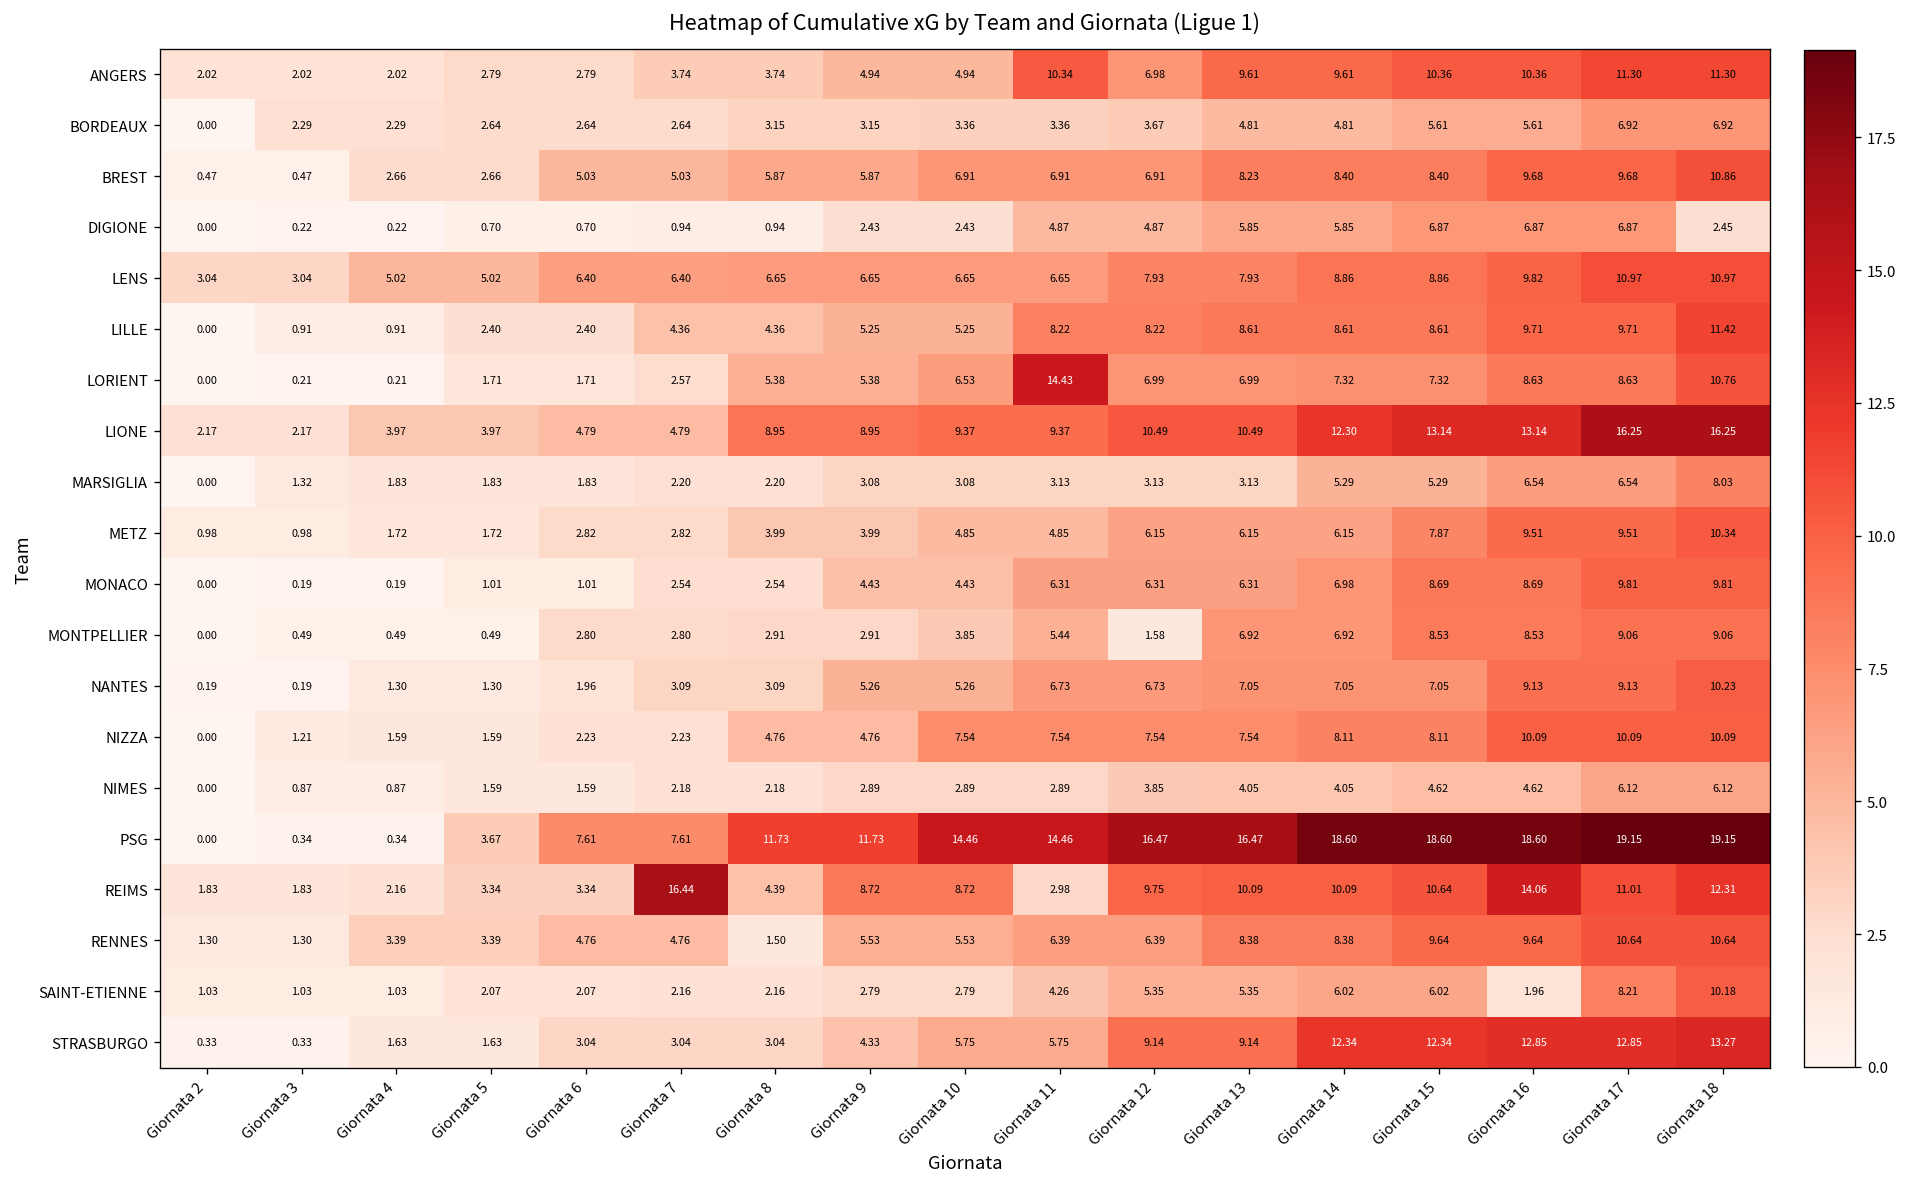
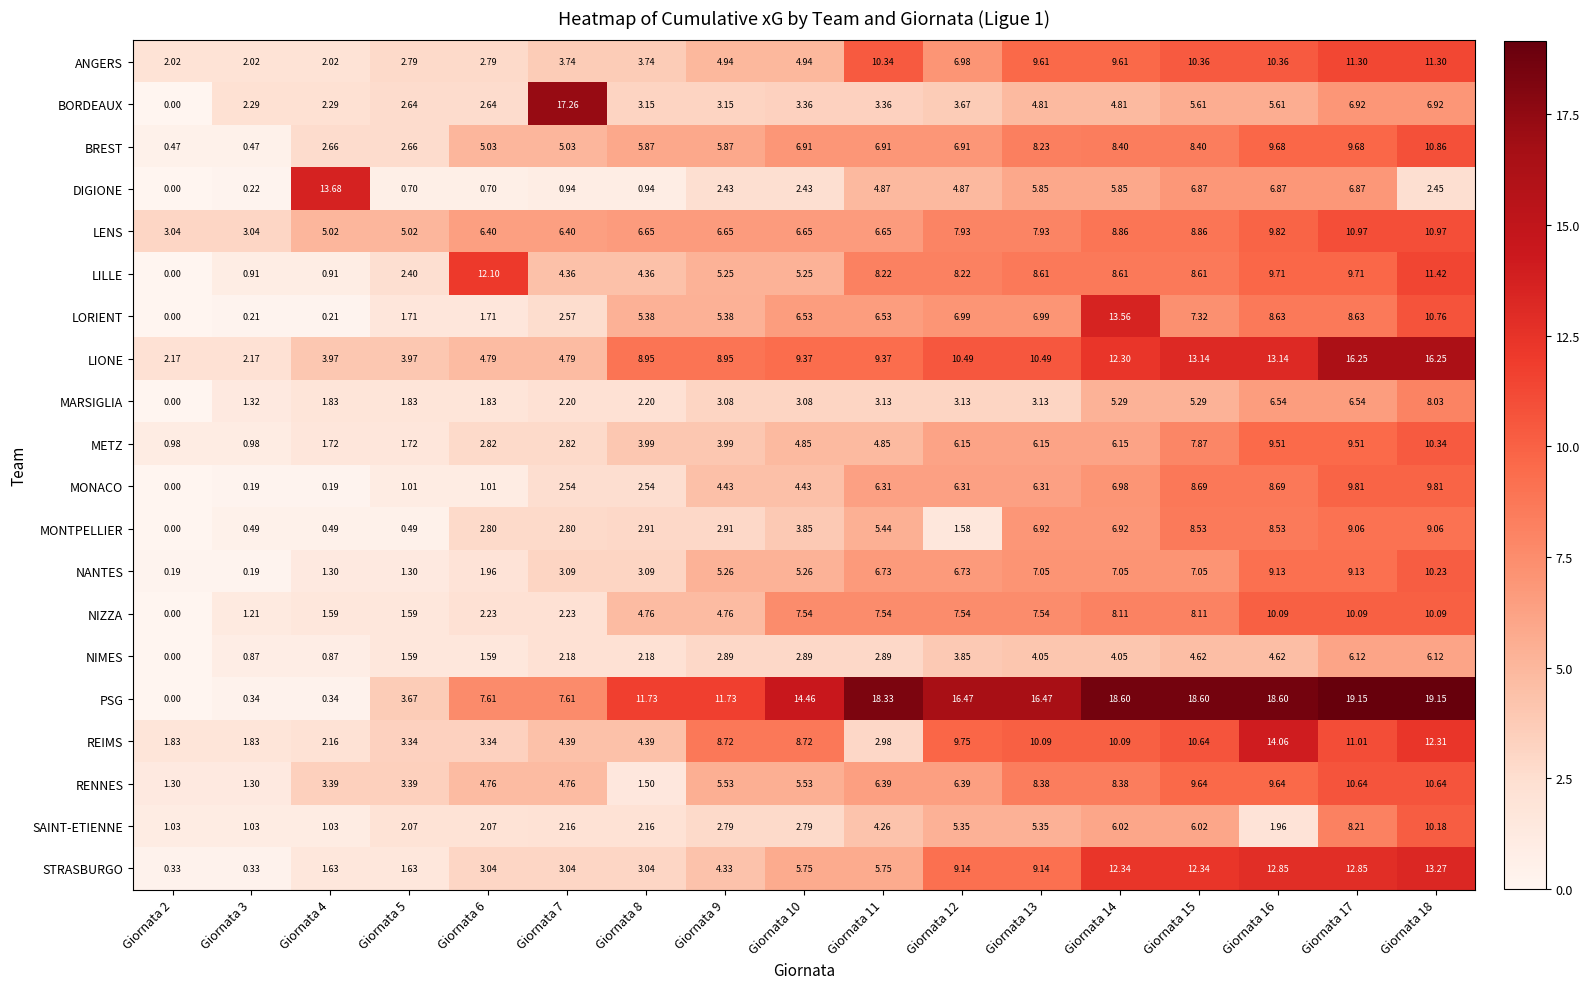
  {
    "BORDEAUX": {
      "Giornata 2": 0.00,
      "Giornata 3": 2.29,
      "Giornata 4": 2.29,
      "Giornata 5": 2.64,
      "Giornata 6": 2.64,
-     "Giornata 7": 2.64,
+     "Giornata 7": 17.26,
      "Giornata 8": 3.15,
      "Giornata 9": 3.15,
      "Giornata 10": 3.36,
      "Giornata 11": 3.36,
      "Giornata 12": 3.67,
      "Giornata 13": 4.81,
      "Giornata 14": 4.81,
      "Giornata 15": 5.61,
      "Giornata 16": 5.61,
      "Giornata 17": 6.92,
      "Giornata 18": 6.92
    },
    "DIGIONE": {
      "Giornata 2": 0.00,
      "Giornata 3": 0.22,
-     "Giornata 4": 0.22,
+     "Giornata 4": 13.68,
      "Giornata 5": 0.70,
      "Giornata 6": 0.70,
      "Giornata 7": 0.94,
      "Giornata 8": 0.94,
      "Giornata 9": 2.43,
      "Giornata 10": 2.43,
      "Giornata 11": 4.87,
      "Giornata 12": 4.87,
      "Giornata 13": 5.85,
      "Giornata 14": 5.85,
      "Giornata 15": 6.87,
      "Giornata 16": 6.87,
      "Giornata 17": 6.87,
      "Giornata 18": 2.45
    },
    "LILLE": {
      "Giornata 2": 0.00,
      "Giornata 3": 0.91,
      "Giornata 4": 0.91,
      "Giornata 5": 2.40,
-     "Giornata 6": 2.40,
+     "Giornata 6": 12.10,
      "Giornata 7": 4.36,
      "Giornata 8": 4.36,
      "Giornata 9": 5.25,
      "Giornata 10": 5.25,
      "Giornata 11": 8.22,
      "Giornata 12": 8.22,
      "Giornata 13": 8.61,
      "Giornata 14": 8.61,
      "Giornata 15": 8.61,
      "Giornata 16": 9.71,
      "Giornata 17": 9.71,
      "Giornata 18": 11.42
    },
    "LORIENT": {
      "Giornata 2": 0.00,
      "Giornata 3": 0.21,
      "Giornata 4": 0.21,
      "Giornata 5": 1.71,
      "Giornata 6": 1.71,
      "Giornata 7": 2.57,
      "Giornata 8": 5.38,
      "Giornata 9": 5.38,
      "Giornata 10": 6.53,
-     "Giornata 11": 14.43,
+     "Giornata 11": 6.53,
      "Giornata 12": 6.99,
      "Giornata 13": 6.99,
-     "Giornata 14": 7.32,
+     "Giornata 14": 13.56,
      "Giornata 15": 7.32,
      "Giornata 16": 8.63,
      "Giornata 17": 8.63,
      "Giornata 18": 10.76
    },
    "PSG": {
      "Giornata 2": 0.00,
      "Giornata 3": 0.34,
      "Giornata 4": 0.34,
      "Giornata 5": 3.67,
      "Giornata 6": 7.61,
      "Giornata 7": 7.61,
      "Giornata 8": 11.73,
      "Giornata 9": 11.73,
      "Giornata 10": 14.46,
-     "Giornata 11": 14.46,
+     "Giornata 11": 18.33,
      "Giornata 12": 16.47,
      "Giornata 13": 16.47,
      "Giornata 14": 18.60,
      "Giornata 15": 18.60,
      "Giornata 16": 18.60,
      "Giornata 17": 19.15,
      "Giornata 18": 19.15
    },
    "REIMS": {
      "Giornata 2": 1.83,
      "Giornata 3": 1.83,
      "Giornata 4": 2.16,
      "Giornata 5": 3.34,
      "Giornata 6": 3.34,
-     "Giornata 7": 16.44,
+     "Giornata 7": 4.39,
      "Giornata 8": 4.39,
      "Giornata 9": 8.72,
      "Giornata 10": 8.72,
      "Giornata 11": 2.98,
      "Giornata 12": 9.75,
      "Giornata 13": 10.09,
      "Giornata 14": 10.09,
      "Giornata 15": 10.64,
      "Giornata 16": 14.06,
      "Giornata 17": 11.01,
      "Giornata 18": 12.31
    }
  }
